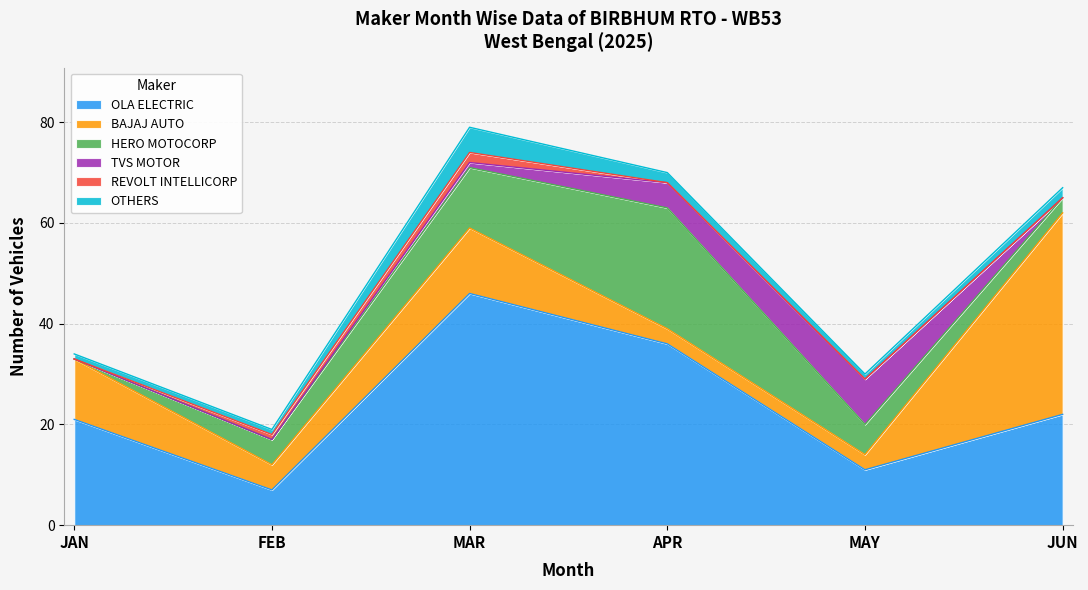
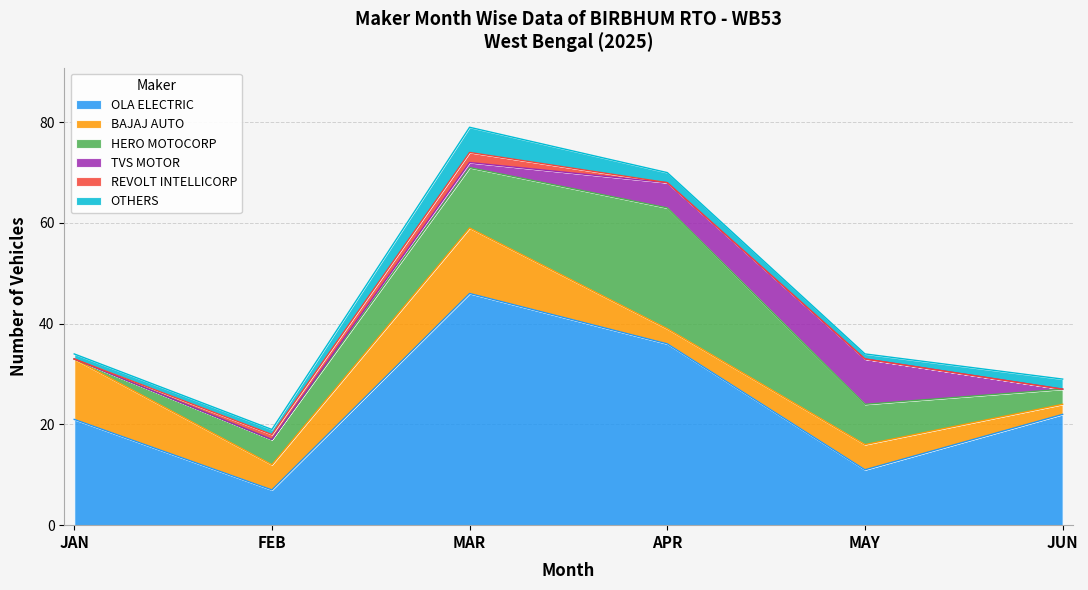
  {
    "BAJAJ AUTO": {
      "FEB": 5,
      "MAR": 13,
      "APR": 3,
-     "MAY": 3,
-     "JUN": 40
+     "MAY": 5,
+     "JUN": 2
    },
    "HERO MOTOCORP": {
      "MAR": 12,
      "APR": 24,
-     "MAY": 6
+     "MAY": 8
    },
    "TVS MOTOR": {
      "MAR": 1
    },
    "REVOLT INTELLICORP": {
      "FEB": 1,
      "MAR": 2
    }
  }
